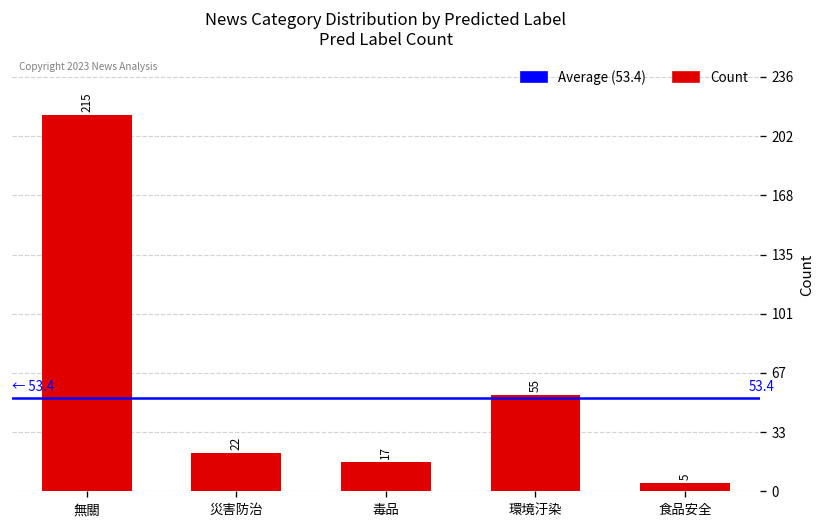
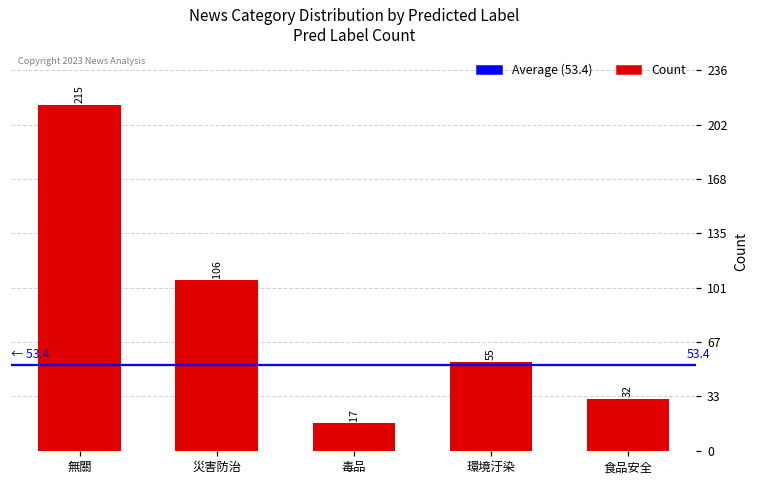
  {
    "無關": 215,
-   "災害防治": 22,
+   "災害防治": 106,
    "毒品": 17,
    "環境汙染": 55,
-   "食品安全": 5
+   "食品安全": 32
  }
